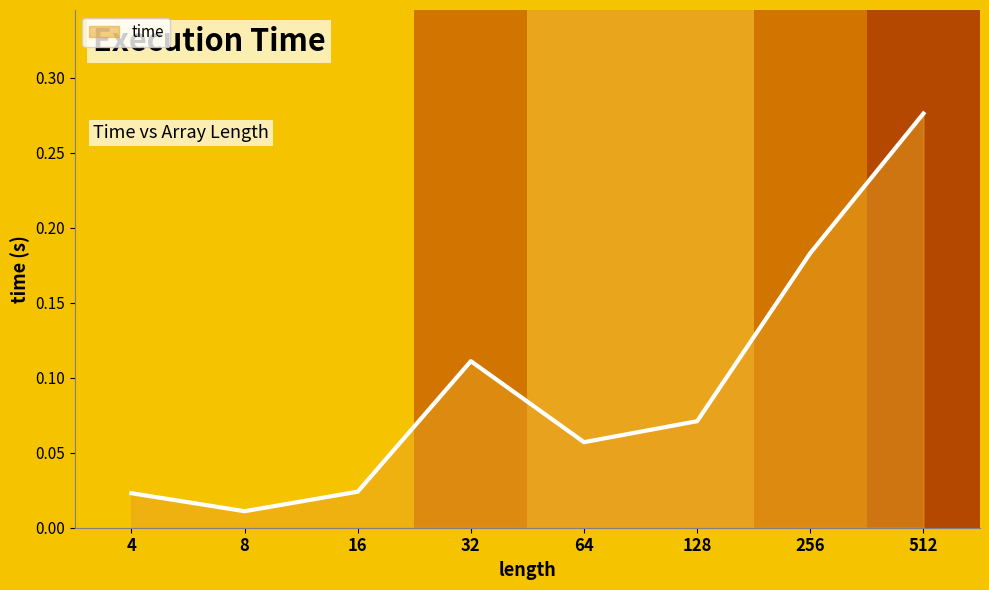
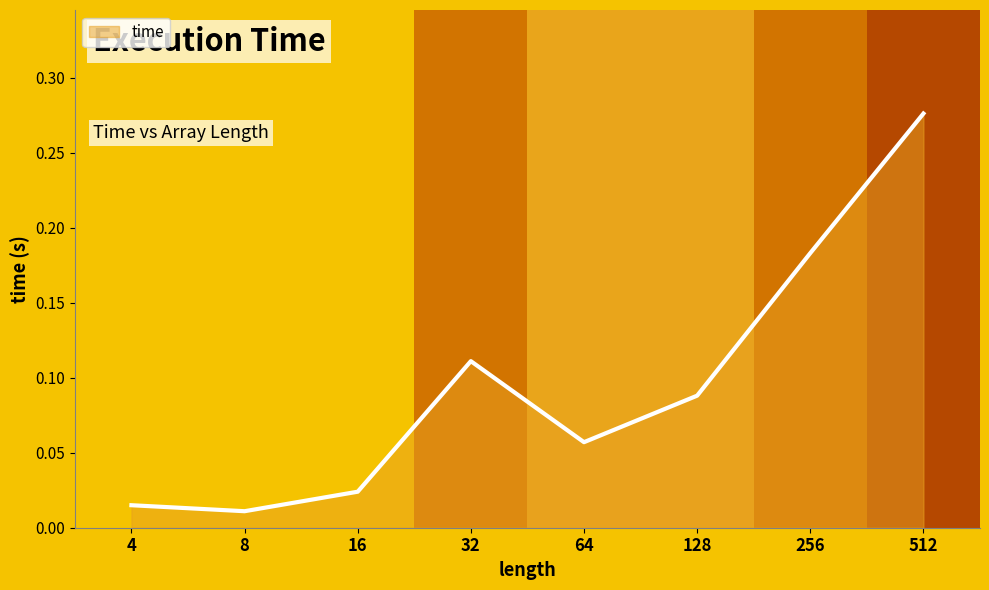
  {
-   "4": 0.023,
+   "4": 0.015,
    "8": 0.011,
    "16": 0.024,
    "32": 0.111,
    "64": 0.057,
-   "128": 0.071,
+   "128": 0.088,
    "256": 0.183,
    "512": 0.276
  }
